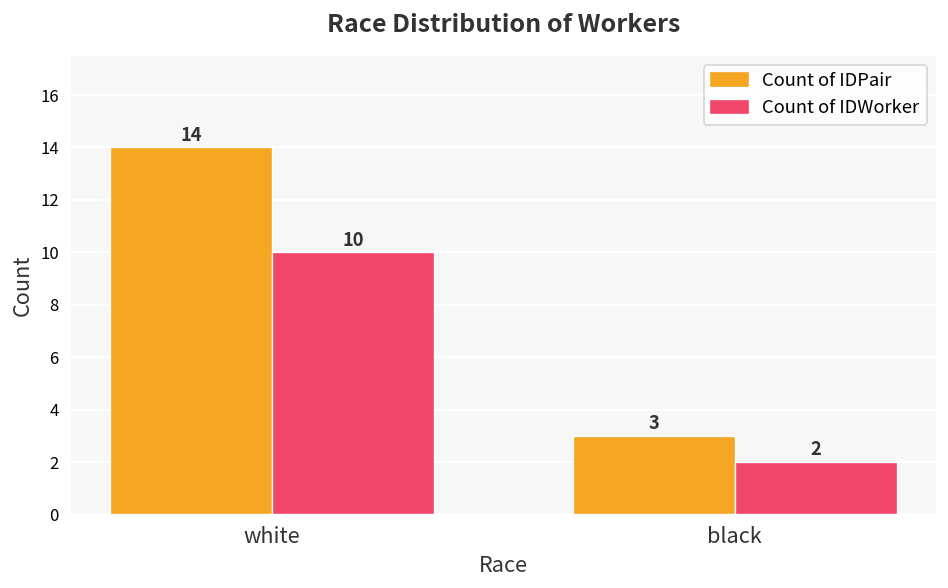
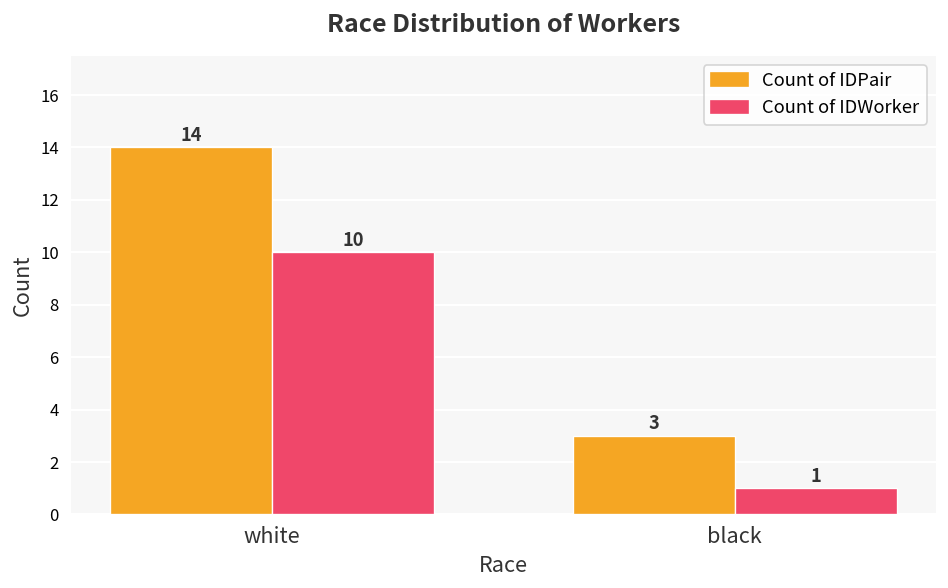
  {
    "Count of IDPair": {
      "white": 14,
      "black": 3
    },
    "Count of IDWorker": {
      "white": 10,
-     "black": 2
+     "black": 1
    }
  }
